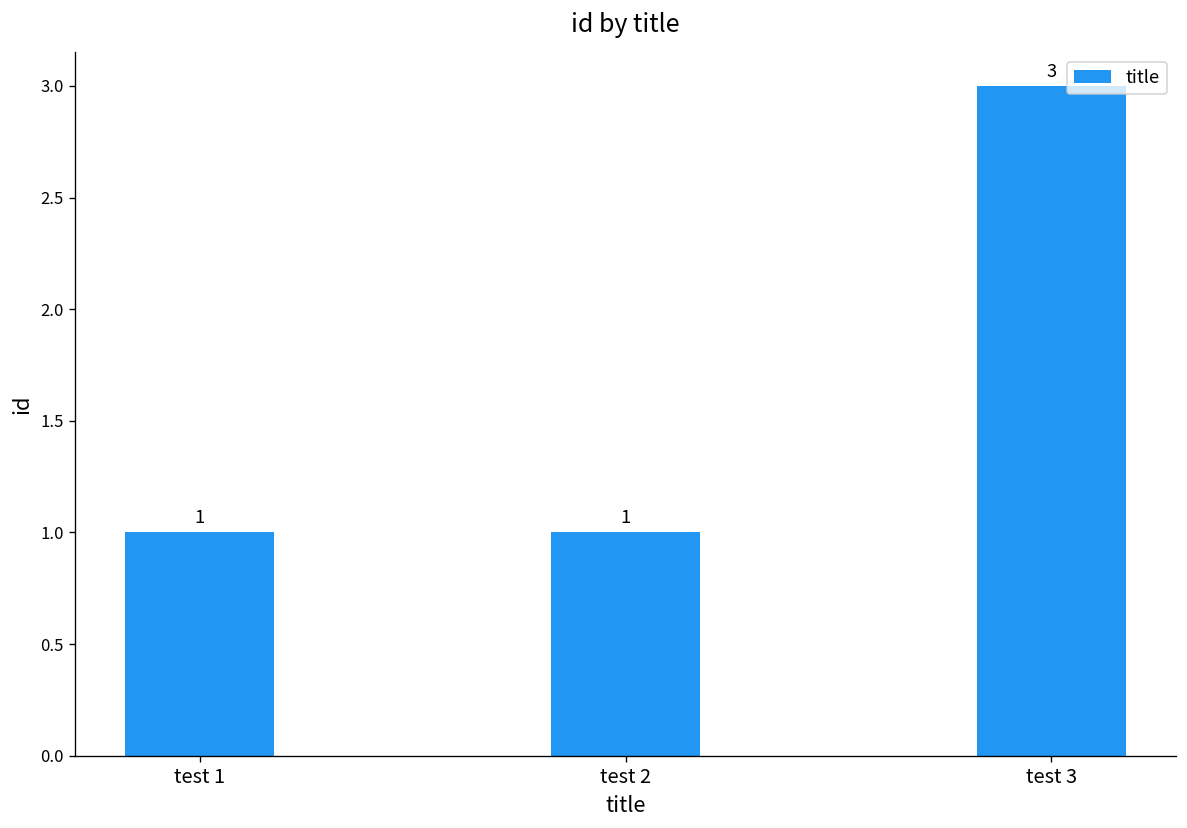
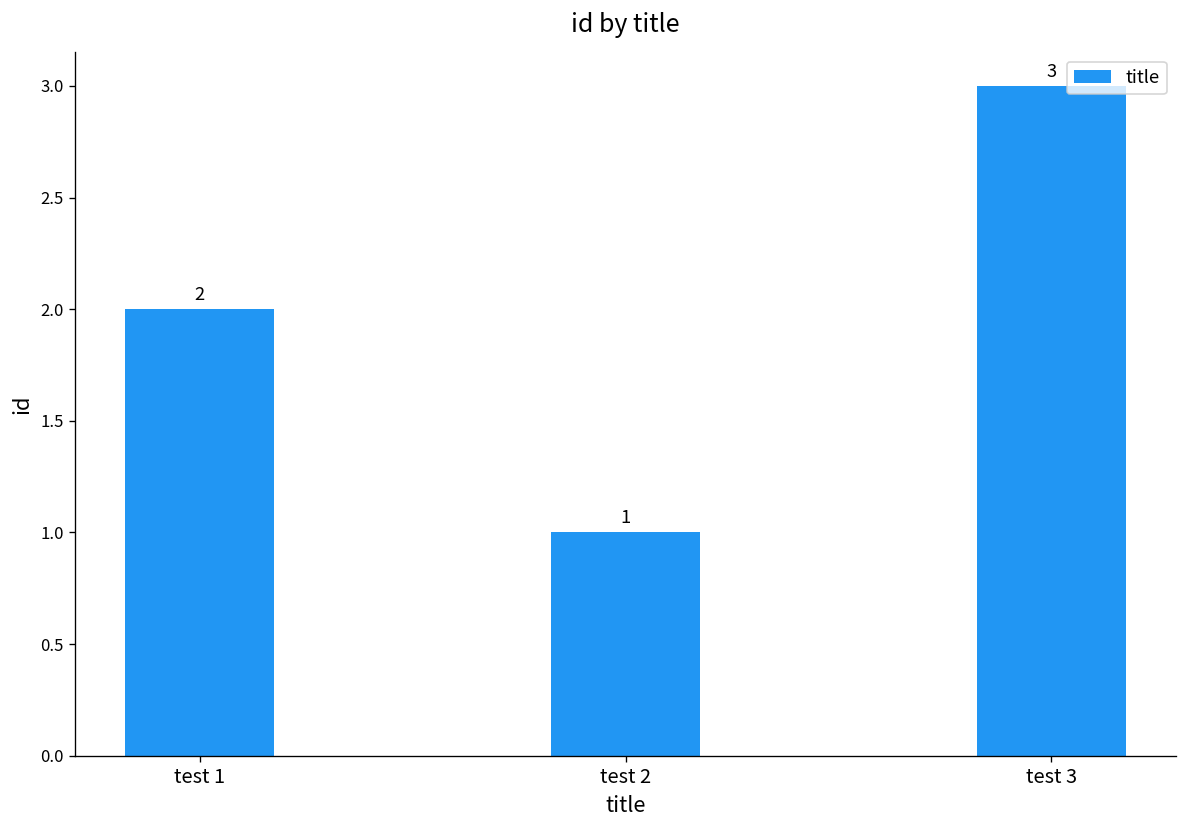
  {
-   "test 1": 1,
+   "test 1": 2,
    "test 2": 1,
    "test 3": 3
  }
